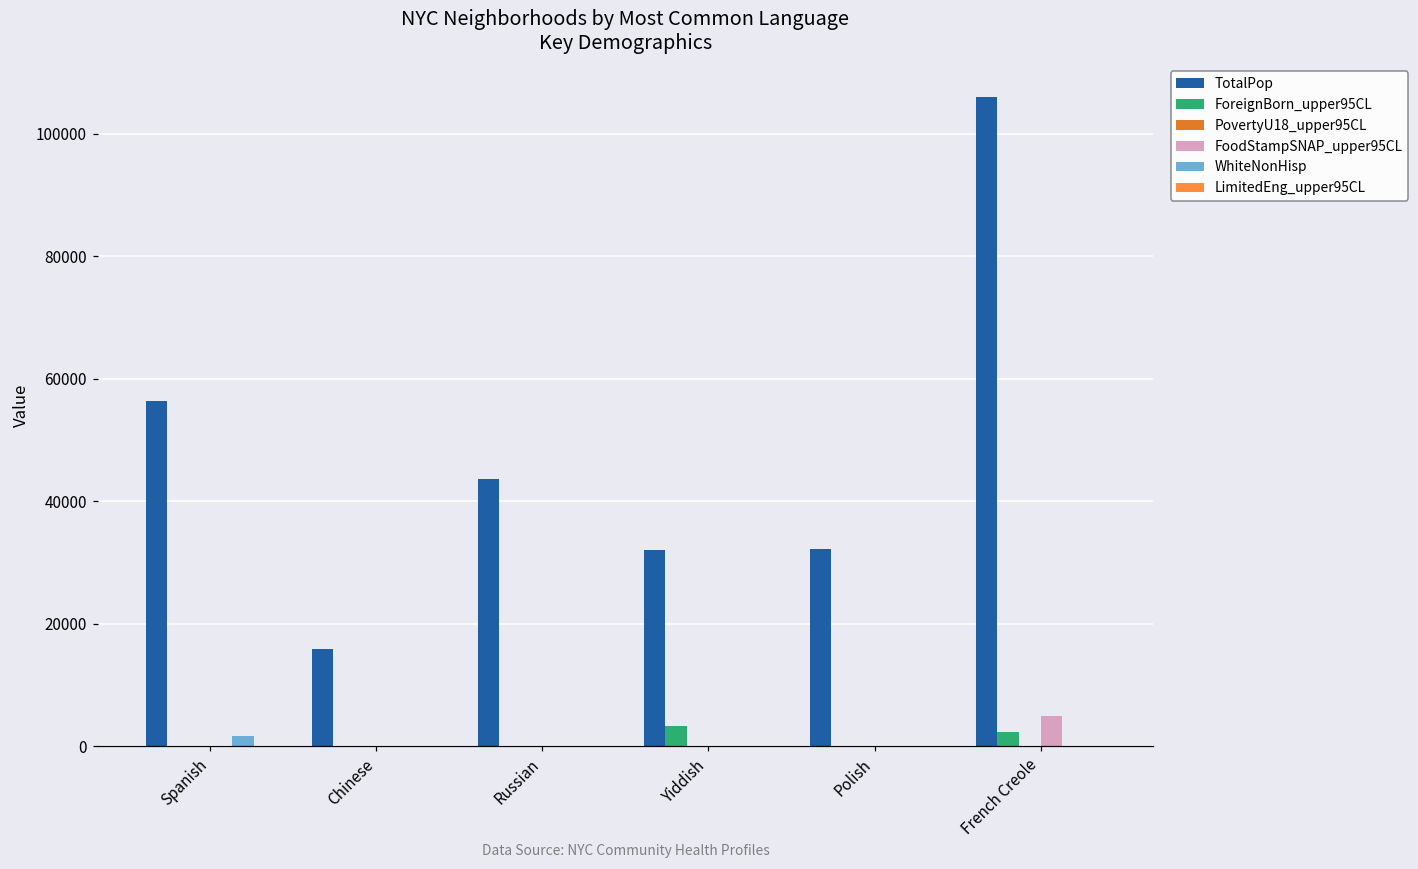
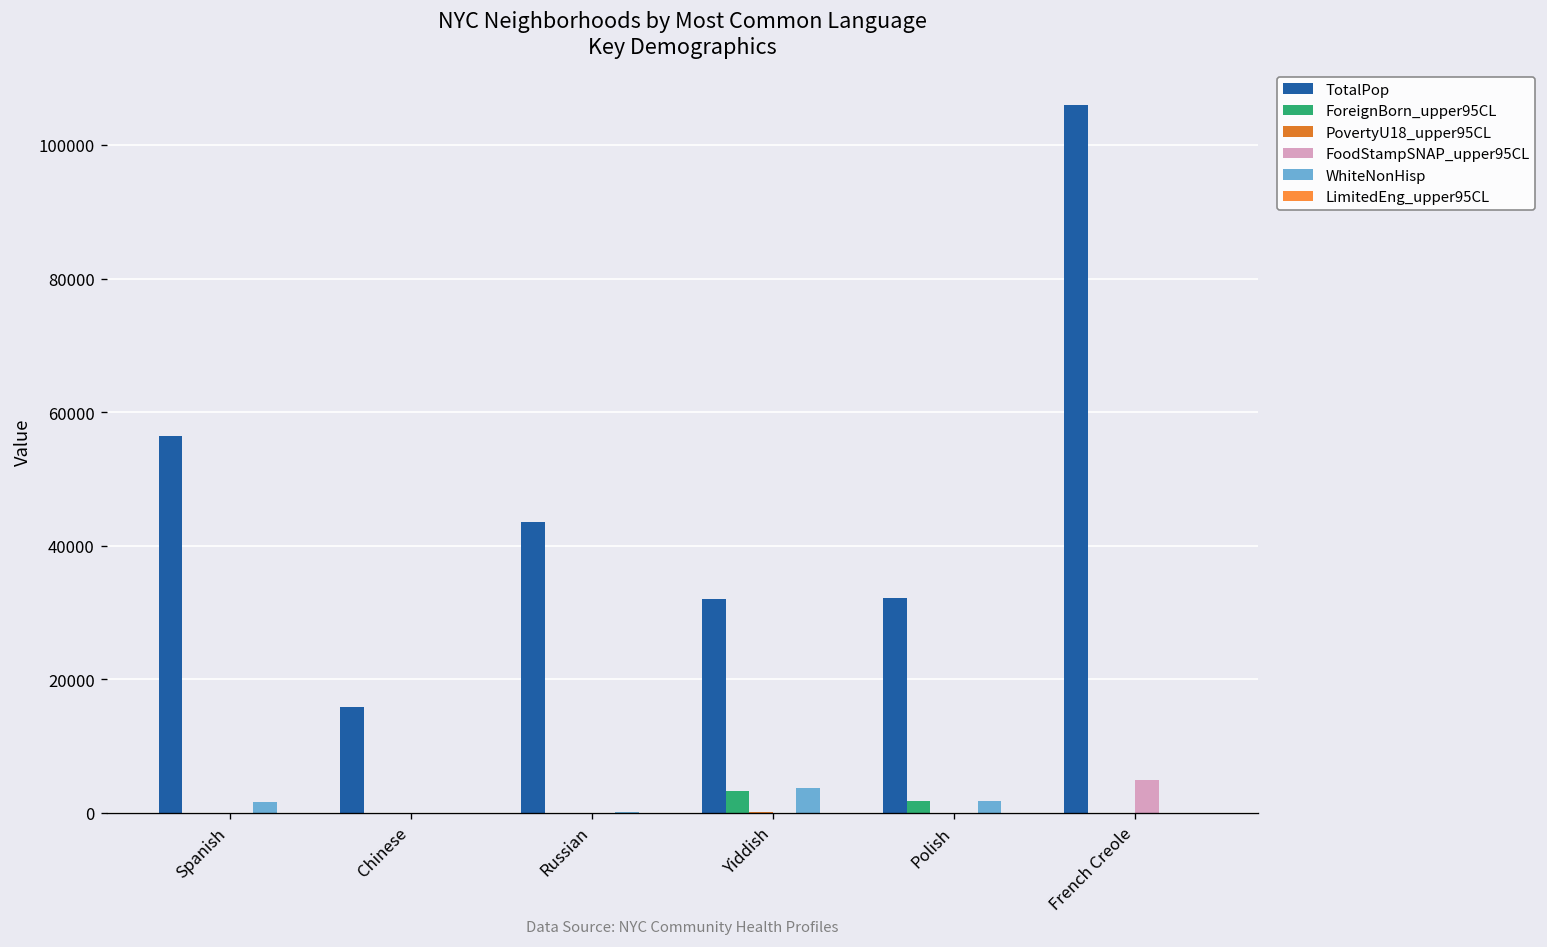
  {
    "TotalPop": {
      "Spanish": 56000,
      "Chinese": 16000,
      "Russian": 44000,
      "Yiddish": 32000,
      "Polish": 32000,
      "French Creole": 106000
    },
    "ForeignBorn_upper95CL": {
      "Yiddish": 3000,
-     "Polish": 0,
-     "French Creole": 2000
+     "Polish": 2000,
+     "French Creole": 0
    },
    "FoodStampSNAP_upper95CL": {
      "French Creole": 5000
    },
    "WhiteNonHisp": {
      "Spanish": 2000,
-     "Yiddish": 0,
-     "Polish": 0
+     "Yiddish": 4000,
+     "Polish": 2000
    }
  }
